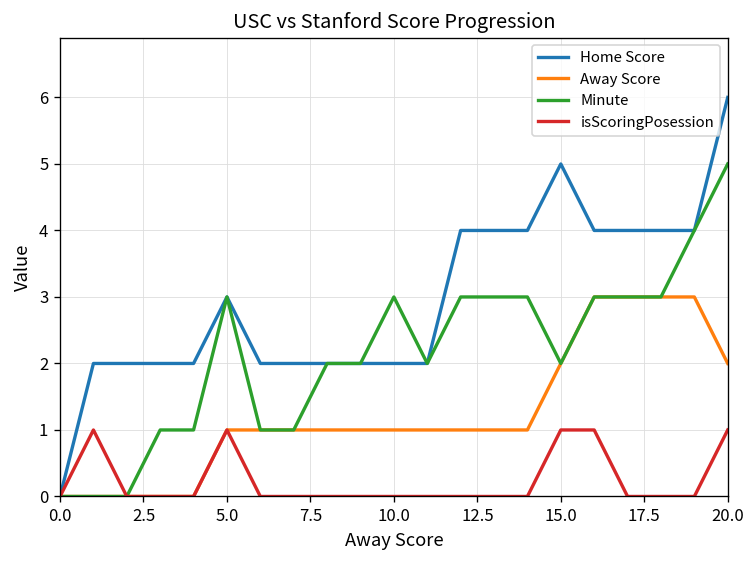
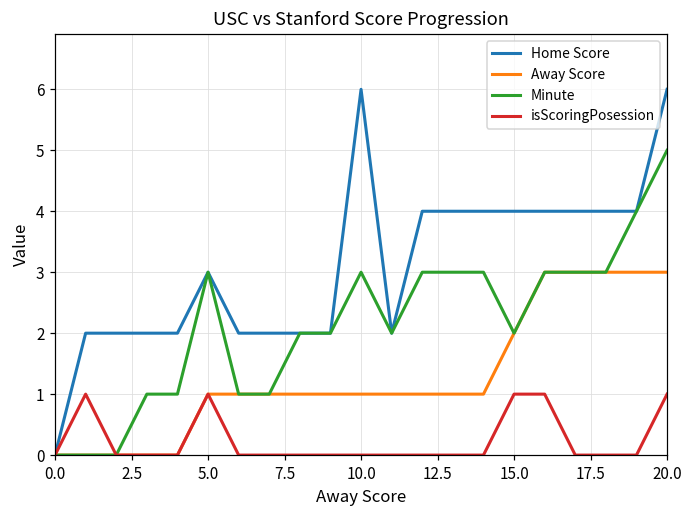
  {
    "Home Score": {
-     "10.0": 2,
-     "15.0": 5,
+     "10.0": 6,
+     "15.0": 4,
      "20.0": 6
    },
    "Away Score": {
      "10.0": 1,
-     "20.0": 2
+     "20.0": 3
    },
    "Minute": {
      "10.0": 3,
      "20.0": 5
    },
    "isScoringPosession": {
      "10.0": 0,
      "15.0": 1,
      "20.0": 1
    }
  }
